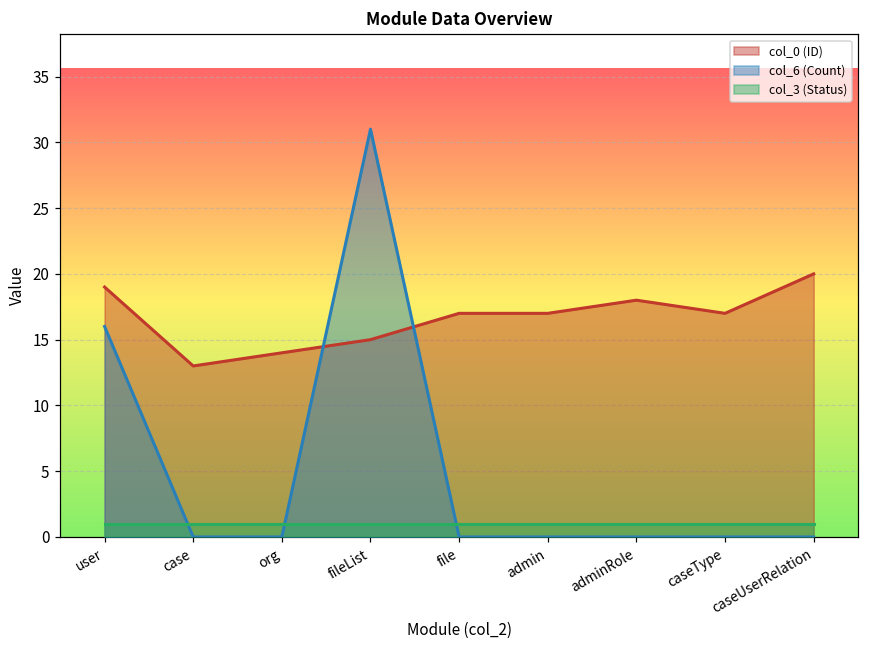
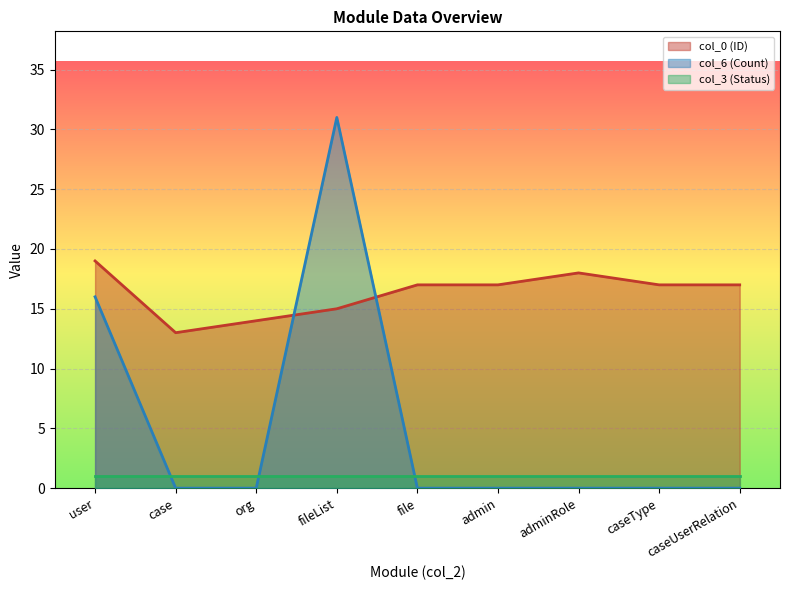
  {
    "col_0 (ID)": {
      "user": 19,
      "case": 13,
      "org": 14,
      "fileList": 15,
      "file": 17,
      "admin": 17,
      "adminRole": 18,
      "caseType": 17,
-     "caseUserRelation": 20
+     "caseUserRelation": 17
    },
    "col_6 (Count)": {
      "user": 16,
      "case": 0,
      "org": 0,
      "fileList": 31,
      "file": 0,
      "admin": 0,
      "adminRole": 0,
      "caseType": 0,
      "caseUserRelation": 0
    },
    "col_3 (Status)": {
      "user": 1,
      "case": 1,
      "org": 1,
      "fileList": 1,
      "file": 1,
      "admin": 1,
      "adminRole": 1,
      "caseType": 1,
      "caseUserRelation": 1
    }
  }
